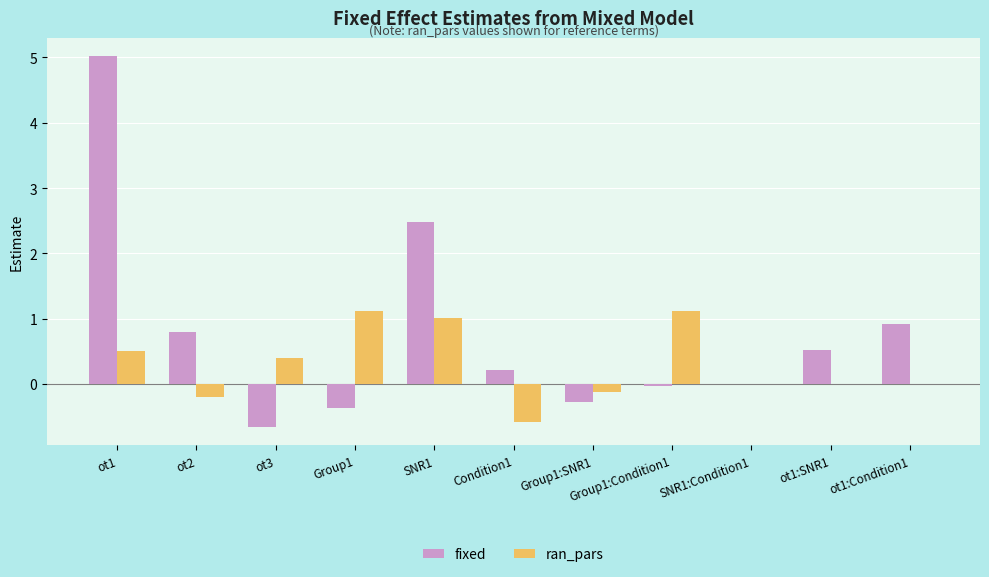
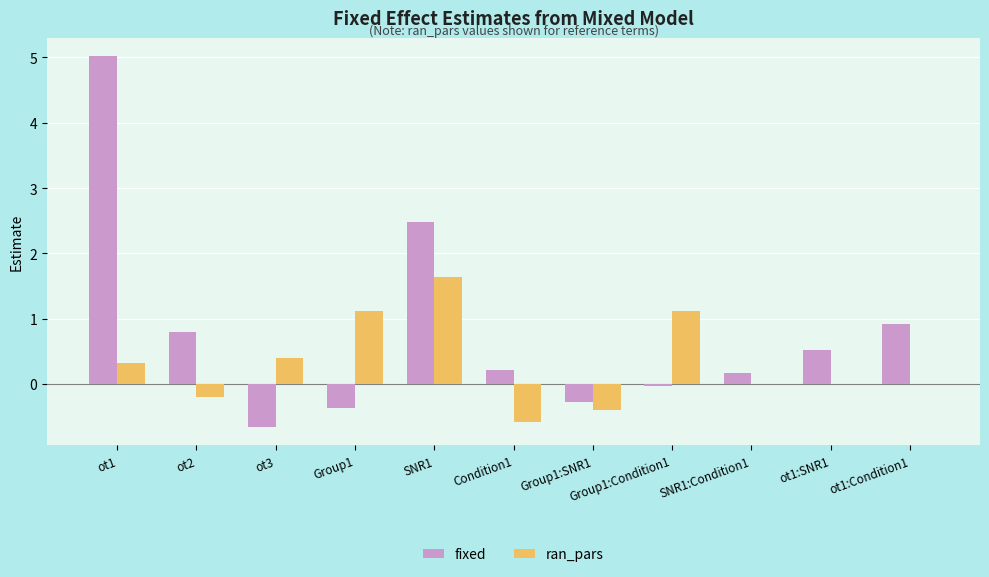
  {
    "fixed": {
      "ot1": 5.0,
      "ot2": 0.8,
      "ot3": -0.7,
      "Group1": -0.4,
      "SNR1": 2.5,
      "Condition1": 0.2,
      "Group1:SNR1": -0.3,
-     "SNR1:Condition1": 0.0,
+     "SNR1:Condition1": 0.2,
      "ot1:SNR1": 0.5,
      "ot1:Condition1": 0.9
    },
    "ran_pars": {
-     "ot1": 0.5,
+     "ot1": 0.3,
      "ot2": -0.2,
      "ot3": 0.4,
      "Group1": 1.1,
-     "SNR1": 1.0,
+     "SNR1": 1.6,
      "Condition1": -0.6,
-     "Group1:SNR1": -0.1,
+     "Group1:SNR1": -0.4,
      "Group1:Condition1": 1.1,
      "SNR1:Condition1": 0.0,
      "ot1:SNR1": 0.0,
      "ot1:Condition1": 0.0
    }
  }
